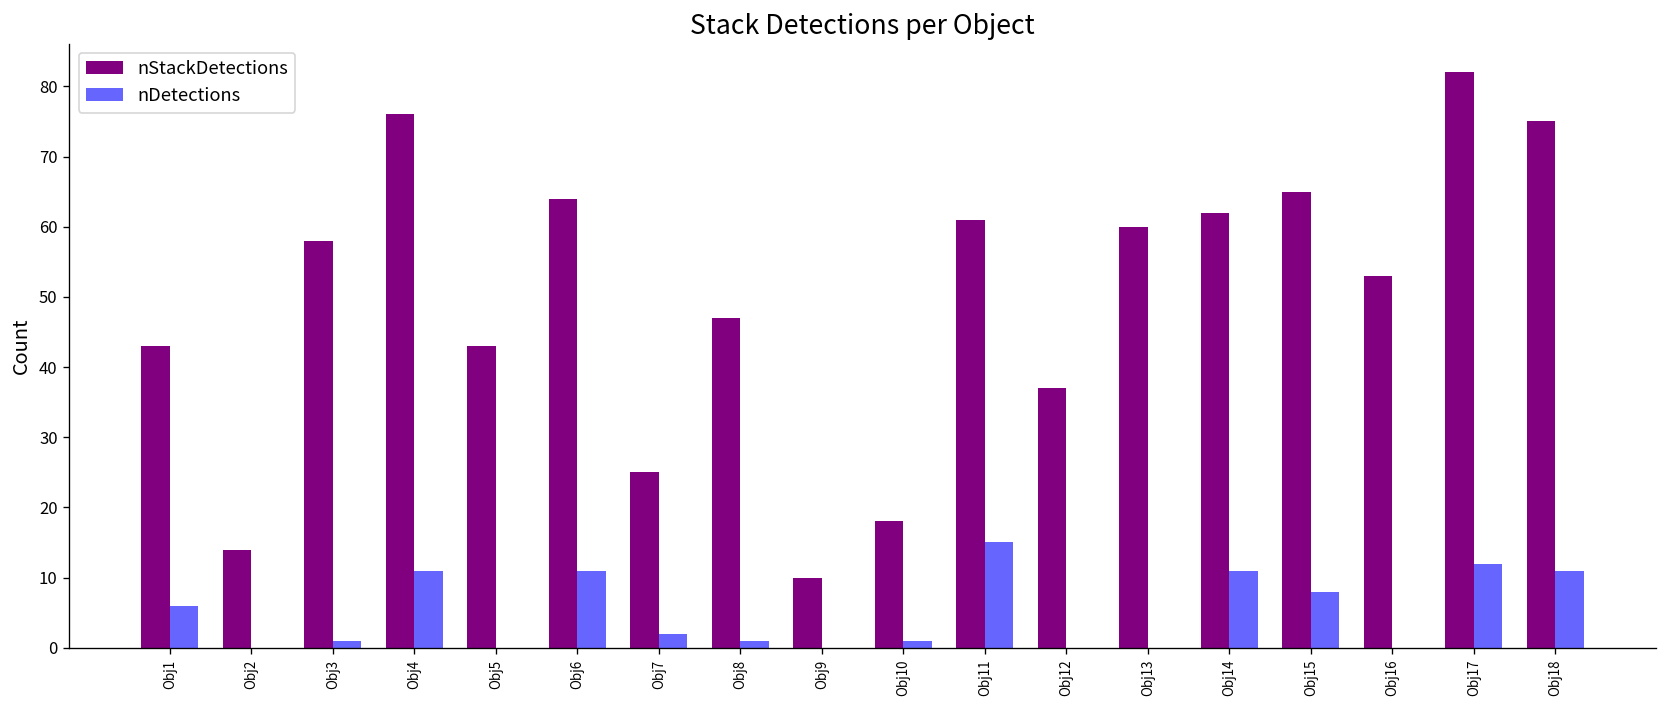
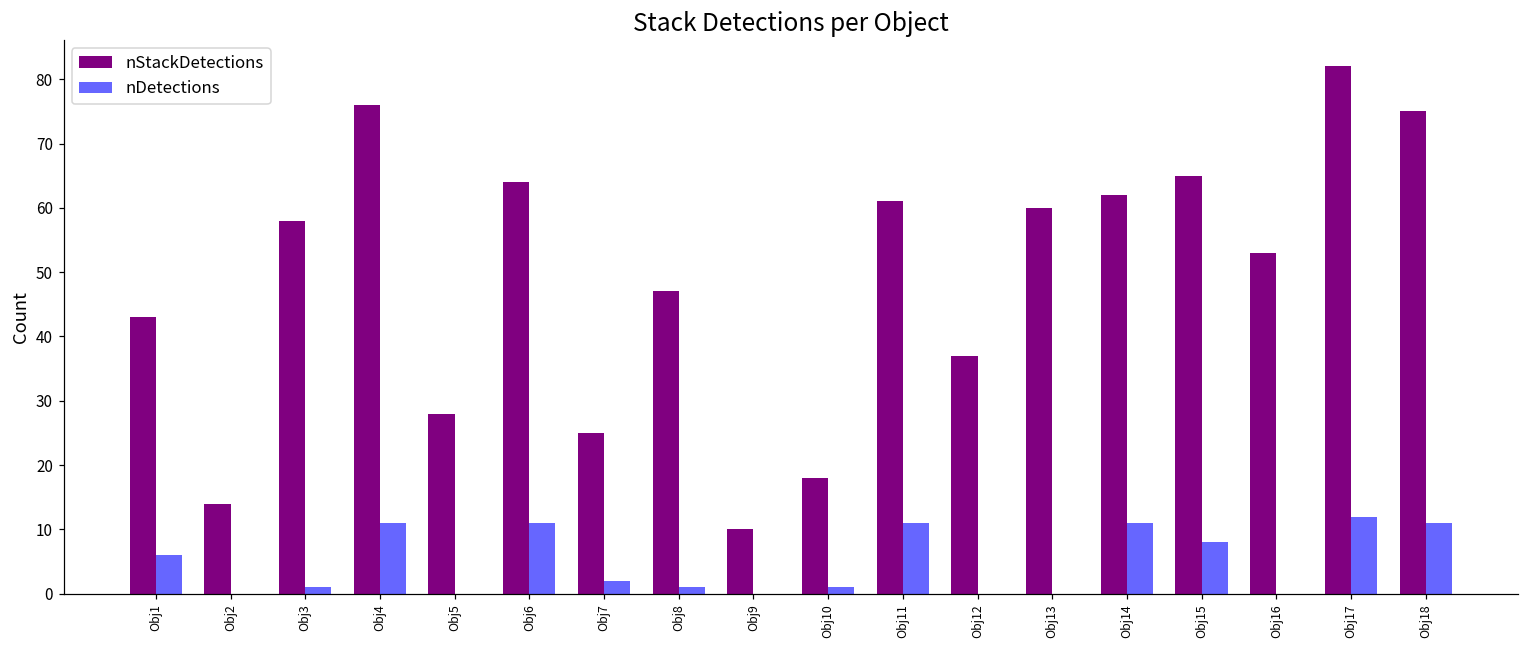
  {
    "nStackDetections": {
      "Obj1": 43,
      "Obj2": 14,
      "Obj3": 58,
      "Obj4": 76,
-     "Obj5": 43,
+     "Obj5": 28,
      "Obj6": 64,
      "Obj7": 25,
      "Obj8": 47,
      "Obj9": 10,
      "Obj10": 18,
      "Obj11": 61,
      "Obj12": 37,
      "Obj13": 60,
      "Obj14": 62,
      "Obj15": 65,
      "Obj16": 53,
      "Obj17": 82,
      "Obj18": 75
    },
    "nDetections": {
      "Obj1": 6,
      "Obj2": 0,
      "Obj3": 1,
      "Obj4": 11,
      "Obj5": 0,
      "Obj6": 11,
      "Obj7": 2,
      "Obj8": 1,
      "Obj9": 0,
      "Obj10": 1,
-     "Obj11": 15,
+     "Obj11": 11,
      "Obj12": 0,
      "Obj13": 0,
      "Obj14": 11,
      "Obj15": 8,
      "Obj16": 0,
      "Obj17": 12,
      "Obj18": 11
    }
  }
